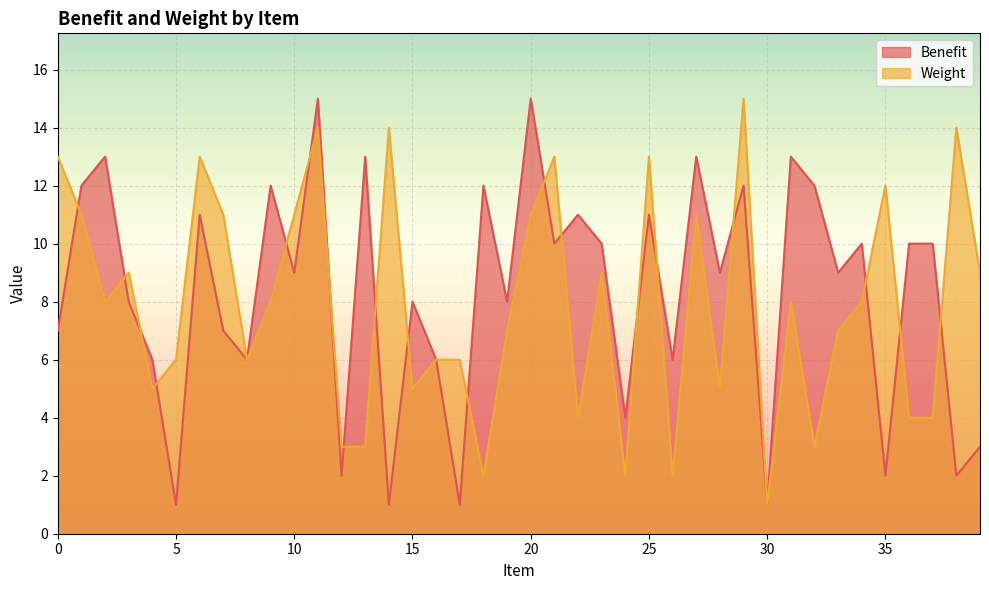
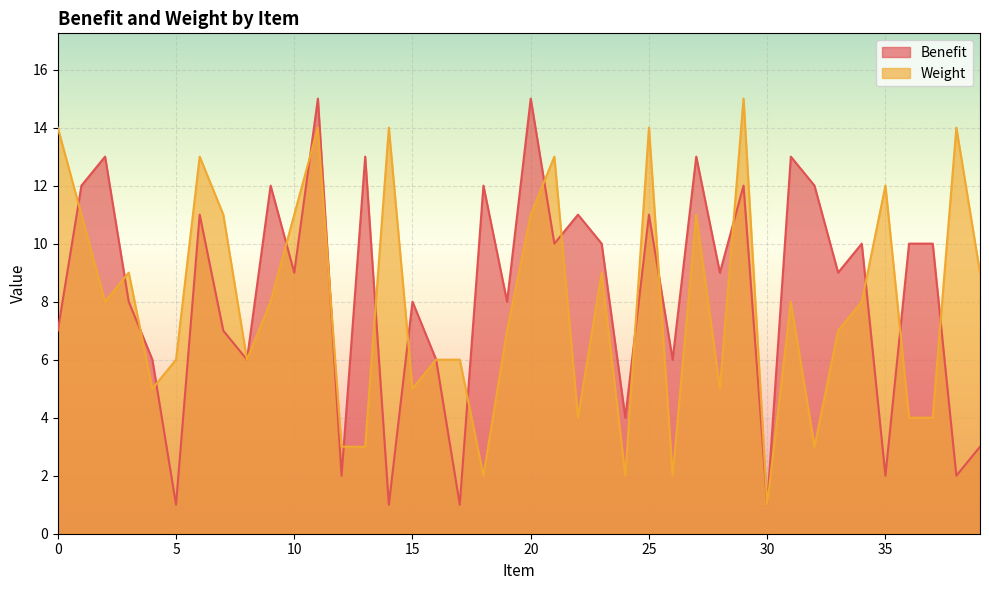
  {
    "Benefit": {
      "0": 7,
      "5": 1,
      "10": 9,
      "15": 8,
      "20": 15,
      "25": 11,
      "35": 2
    },
    "Weight": {
-     "0": 13,
+     "0": 14,
      "5": 6,
      "10": 11,
      "15": 5,
      "20": 11,
-     "25": 13,
+     "25": 14,
      "35": 12
    }
  }
